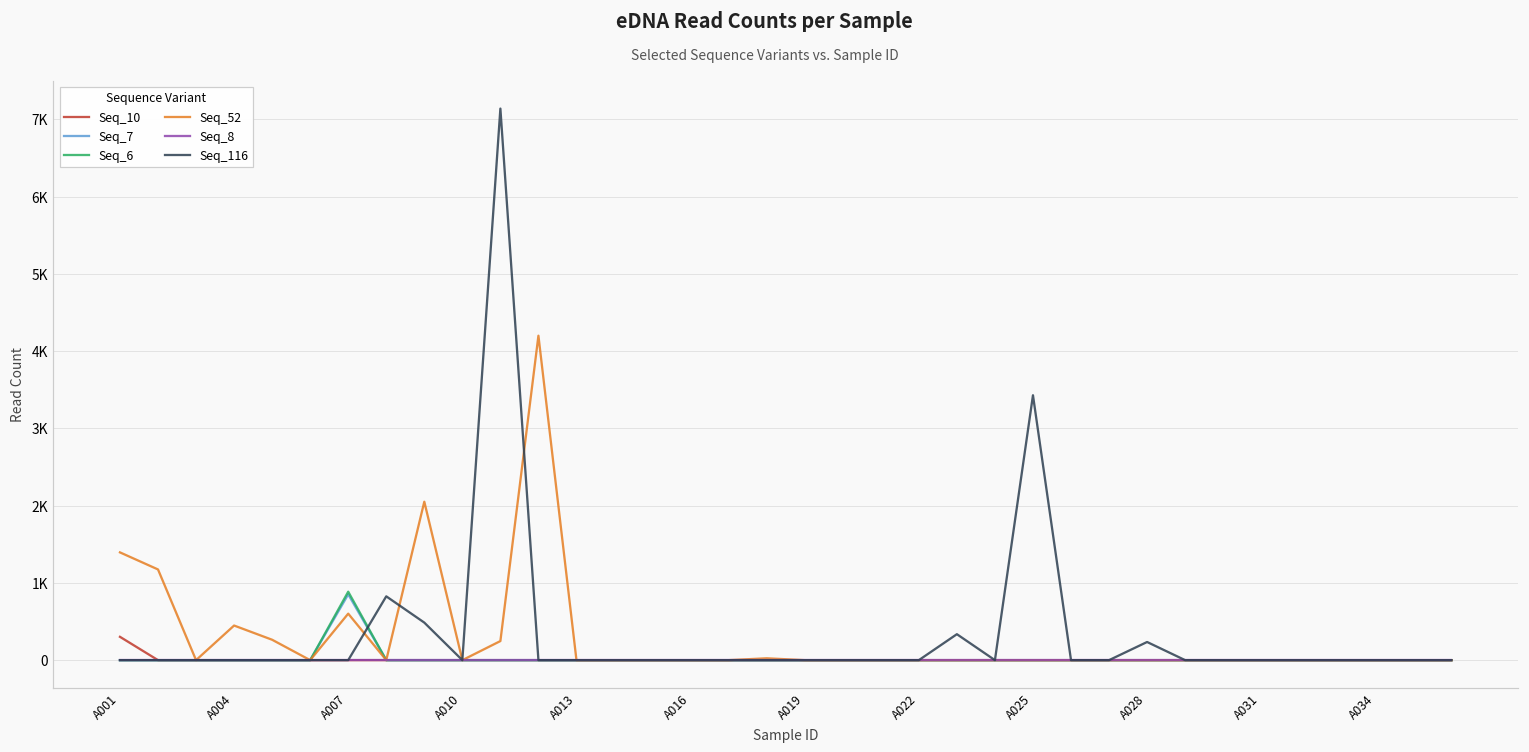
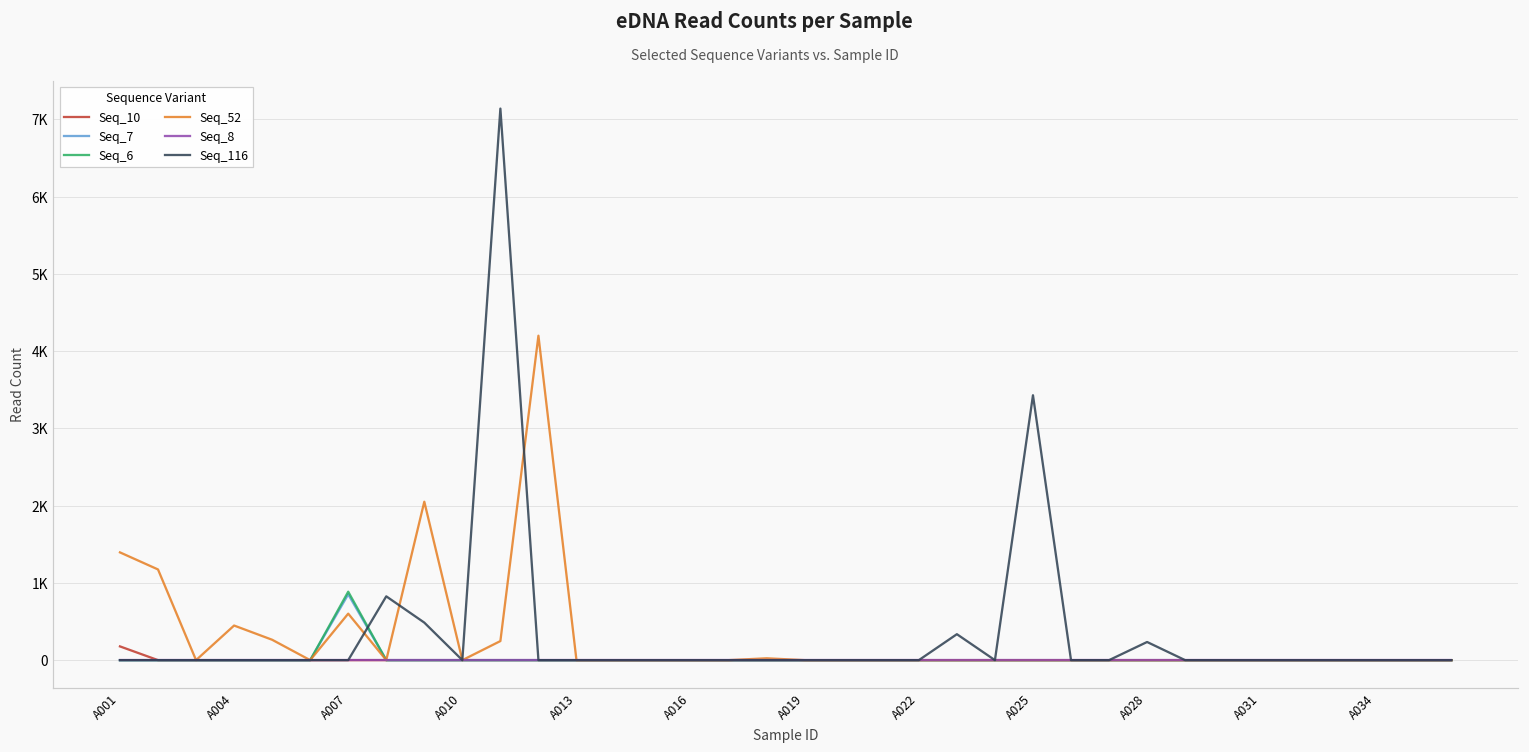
  {
    "Seq_10": {
-     "A001": 300
+     "A001": 200
    },
    "Seq_52": {
      "A001": 1400,
      "A004": 400,
      "A007": 600
    },
    "Seq_116": {
      "A025": 3400,
      "A028": 200
    }
  }
